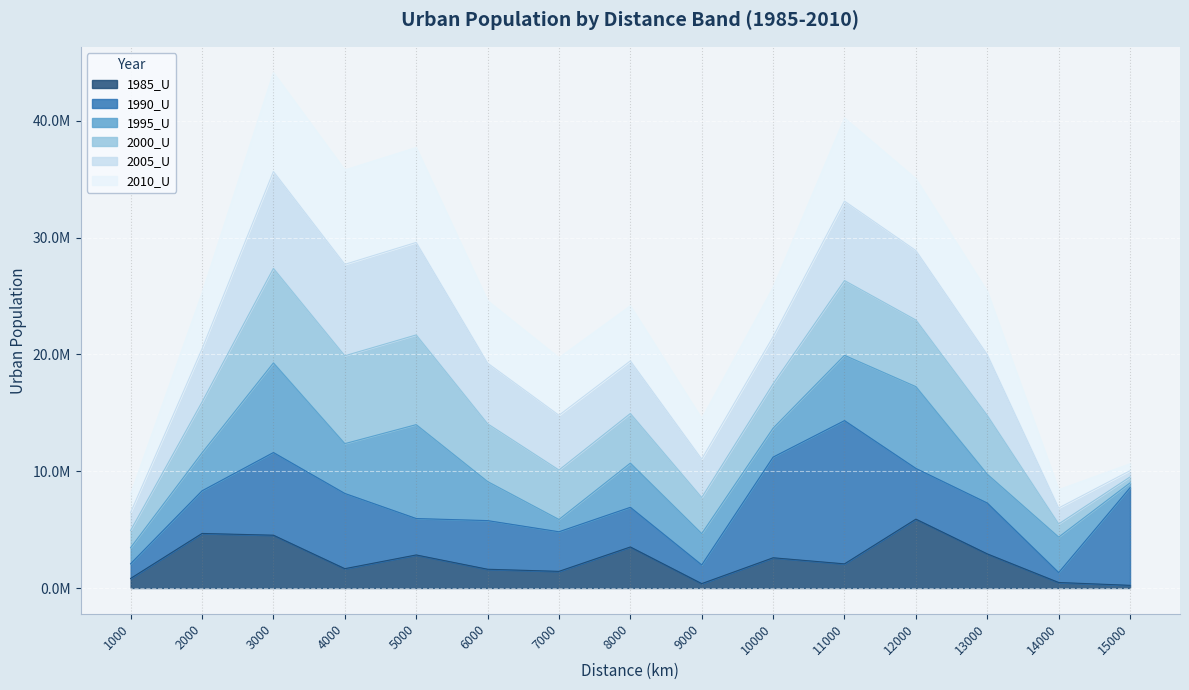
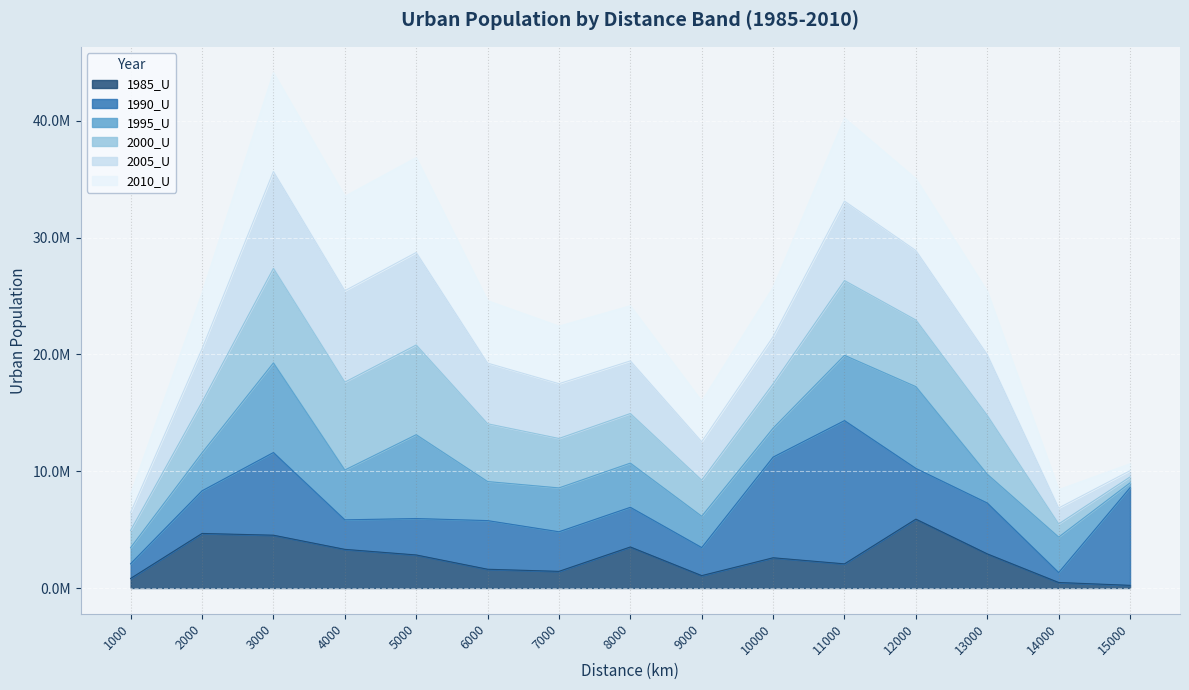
  {
    "1985_U": {
      "1000": 800000,
      "2000": 4700000,
      "3000": 4500000,
-     "4000": 1700000,
+     "4000": 3300000,
      "5000": 2800000,
      "6000": 1600000,
      "7000": 1400000,
      "8000": 3500000,
-     "9000": 400000,
+     "9000": 1100000,
      "10000": 2600000,
      "11000": 2100000,
      "12000": 5900000,
      "13000": 2900000,
      "14000": 500000,
      "15000": 200000
    },
    "1990_U": {
      "1000": 1300000,
      "2000": 3700000,
      "3000": 7100000,
-     "4000": 6400000,
+     "4000": 2500000,
      "5000": 3100000,
      "6000": 4200000,
      "7000": 3400000,
      "8000": 3400000,
-     "9000": 1600000,
+     "9000": 2400000,
      "10000": 8600000,
      "11000": 12300000,
      "12000": 4300000,
      "13000": 4400000,
      "14000": 800000,
      "15000": 8400000
    },
    "1995_U": {
      "1000": 1400000,
      "2000": 3200000,
      "3000": 7700000,
      "4000": 4300000,
-     "5000": 8000000,
+     "5000": 7200000,
      "6000": 3300000,
-     "7000": 1100000,
+     "7000": 3800000,
      "8000": 3800000,
      "9000": 2700000,
      "10000": 2500000,
      "11000": 5600000,
      "12000": 7000000,
      "13000": 2500000,
      "14000": 3000000,
      "15000": 400000
    }
  }
